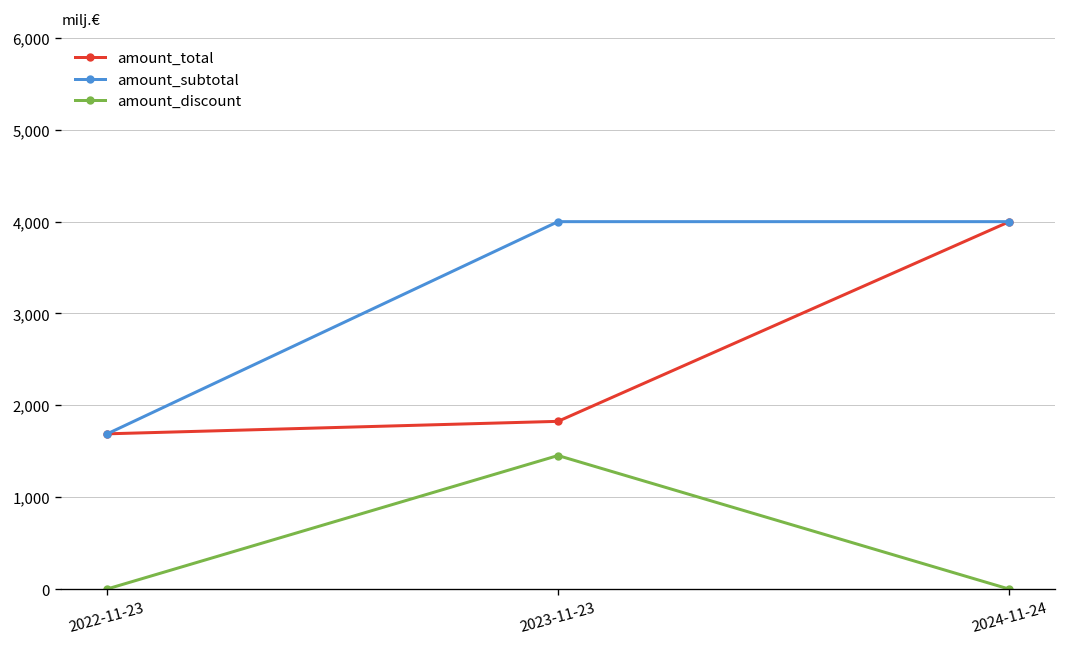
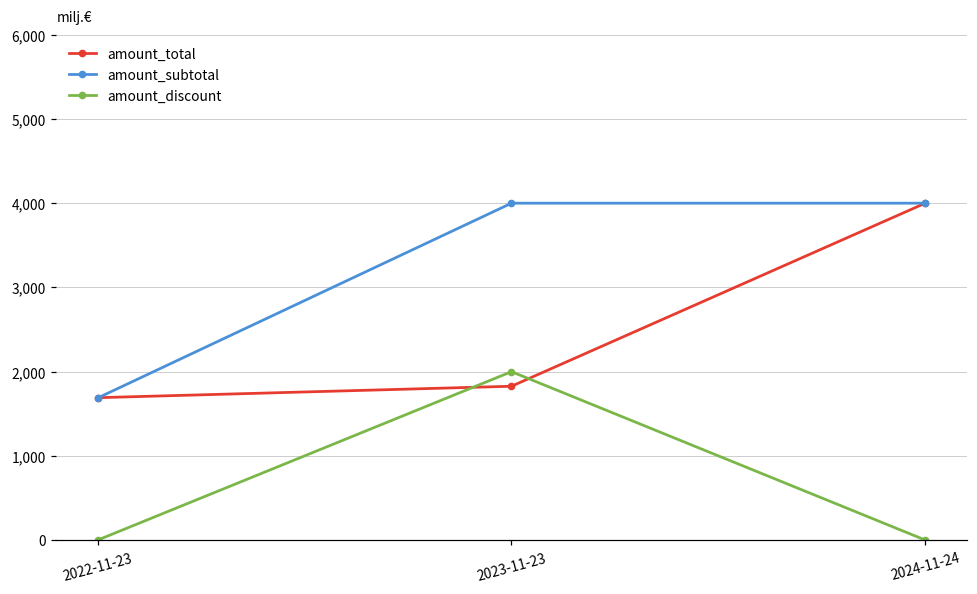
  {
    "amount_total": {
      "2023-11-23": "1,800"
    },
    "amount_subtotal": {
      "2023-11-23": "4,000"
    },
    "amount_discount": {
      "2022-11-23": "0",
-     "2023-11-23": "1,500",
+     "2023-11-23": "2,000",
      "2024-11-24": "0"
    }
  }
